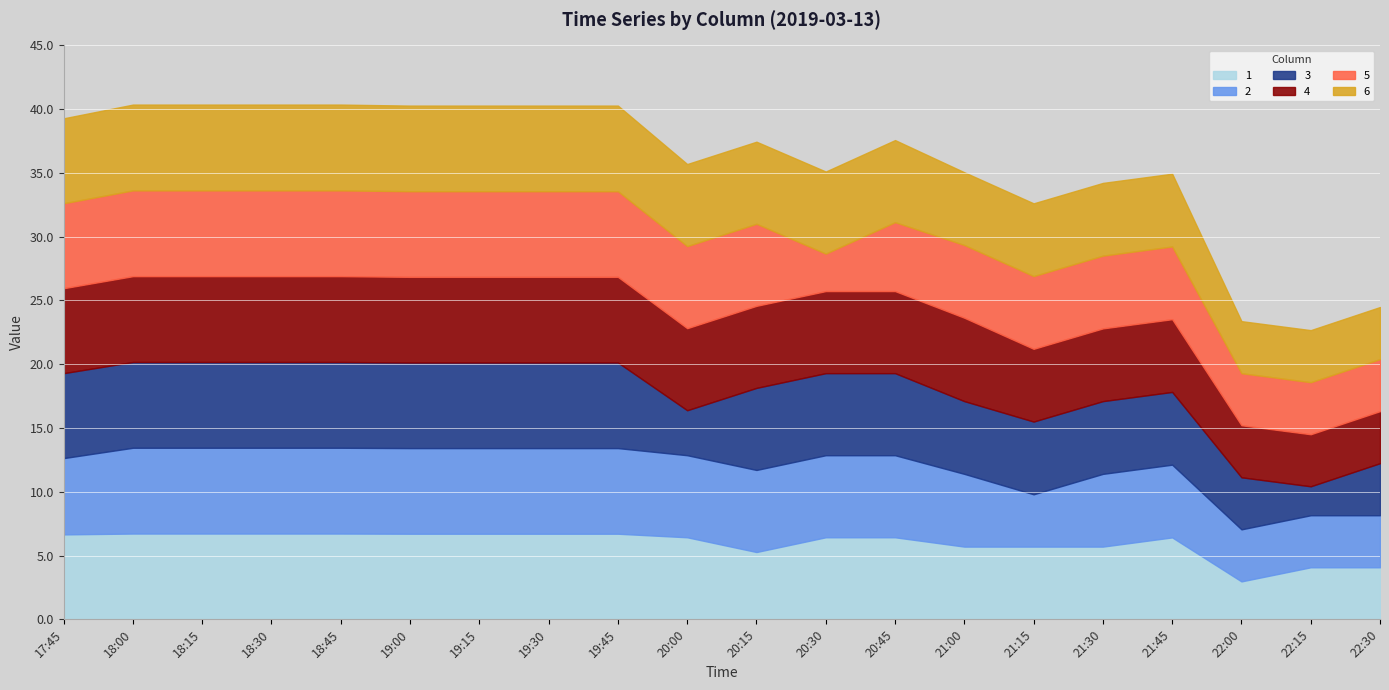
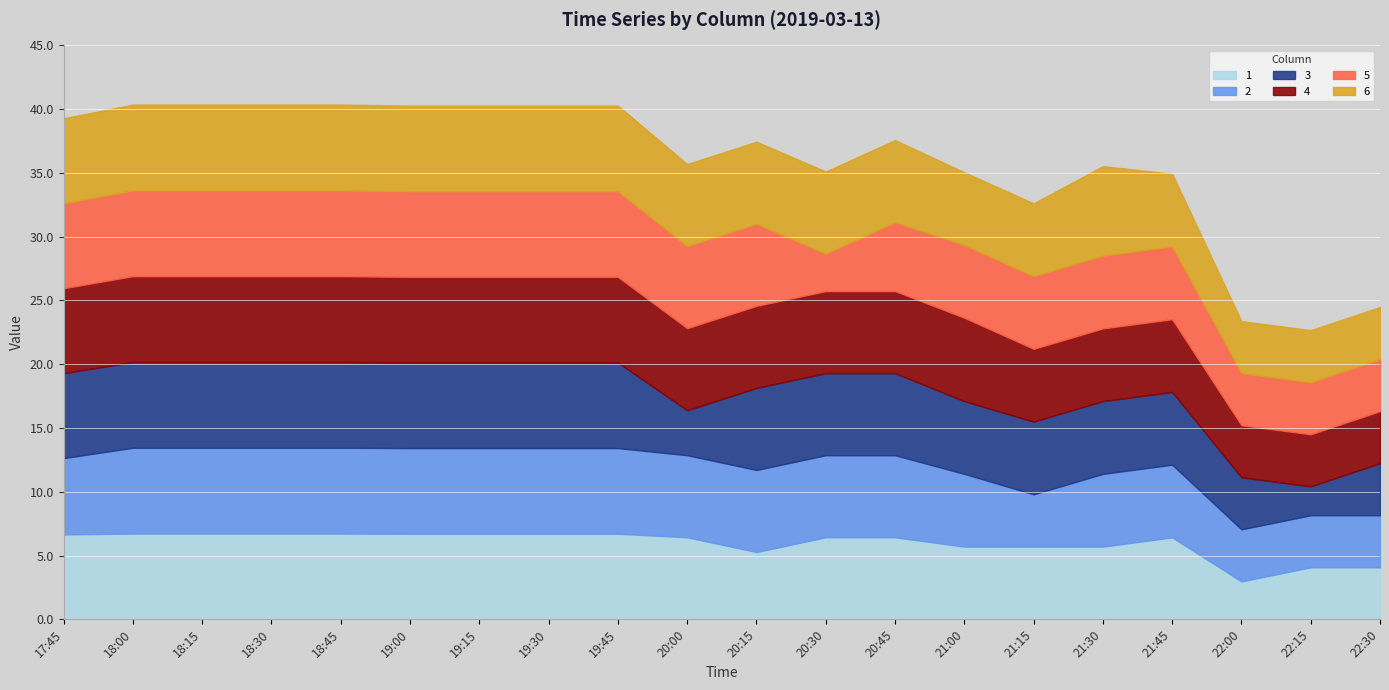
  {
    "1": {
      "17:45": 6.7,
      "18:00": 6.7,
      "18:15": 6.7,
      "18:30": 6.7,
      "18:45": 6.7,
      "19:00": 6.7,
      "19:15": 6.7,
      "19:30": 6.7,
      "19:45": 6.7,
      "20:00": 6.4,
      "20:15": 5.3,
      "20:30": 6.4,
      "20:45": 6.4,
      "21:00": 5.7,
      "21:15": 5.7,
      "21:30": 5.7,
      "21:45": 6.4,
      "22:00": 3.0,
      "22:15": 4.1,
      "22:30": 4.1
    },
    "2": {
      "17:45": 6.0,
      "18:00": 6.7,
      "18:15": 6.7,
      "18:30": 6.7,
      "18:45": 6.7,
      "19:00": 6.7,
      "19:15": 6.7,
      "19:30": 6.7,
      "19:45": 6.7,
      "20:00": 6.4,
      "20:15": 6.4,
      "20:30": 6.4,
      "20:45": 6.4,
      "21:00": 5.7,
      "21:15": 4.1,
      "21:30": 5.7,
      "21:45": 5.7,
      "22:00": 4.1,
      "22:15": 4.1,
      "22:30": 4.1
    },
    "3": {
      "17:45": 6.7,
      "18:00": 6.7,
      "18:15": 6.7,
      "18:30": 6.7,
      "18:45": 6.7,
      "19:00": 6.7,
      "19:15": 6.7,
      "19:30": 6.7,
      "19:45": 6.7,
      "20:00": 3.5,
      "20:15": 6.4,
      "20:30": 6.4,
      "20:45": 6.4,
      "21:00": 5.7,
      "21:15": 5.7,
      "21:30": 5.7,
      "21:45": 5.7,
      "22:00": 4.1,
      "22:15": 2.3,
      "22:30": 4.1
    },
    "4": {
      "17:45": 6.7,
      "18:00": 6.7,
      "18:15": 6.7,
      "18:30": 6.7,
      "18:45": 6.7,
      "19:00": 6.7,
      "19:15": 6.7,
      "19:30": 6.7,
      "19:45": 6.7,
      "20:00": 6.4,
      "20:15": 6.4,
      "20:30": 6.4,
      "20:45": 6.4,
      "21:00": 6.5,
      "21:15": 5.7,
      "21:30": 5.7,
      "21:45": 5.7,
      "22:00": 4.1,
      "22:15": 4.1,
      "22:30": 4.1
    },
    "5": {
      "17:45": 6.7,
      "18:00": 6.7,
      "18:15": 6.7,
      "18:30": 6.7,
      "18:45": 6.7,
      "19:00": 6.7,
      "19:15": 6.7,
      "19:30": 6.7,
      "19:45": 6.7,
      "20:00": 6.4,
      "20:15": 6.4,
      "20:30": 2.9,
      "20:45": 5.4,
      "21:00": 5.7,
      "21:15": 5.7,
      "21:30": 5.7,
      "21:45": 5.7,
      "22:00": 4.1,
      "22:15": 4.1,
      "22:30": 4.1
    },
    "6": {
      "17:45": 6.7,
      "18:00": 6.7,
      "18:15": 6.7,
      "18:30": 6.7,
      "18:45": 6.7,
      "19:00": 6.7,
      "19:15": 6.7,
      "19:30": 6.7,
      "19:45": 6.7,
      "20:00": 6.4,
      "20:15": 6.4,
      "20:30": 6.4,
      "20:45": 6.4,
      "21:00": 5.7,
      "21:15": 5.7,
-     "21:30": 5.7,
+     "21:30": 7.0,
      "21:45": 5.7,
      "22:00": 4.1,
      "22:15": 4.1,
      "22:30": 4.1
    }
  }
